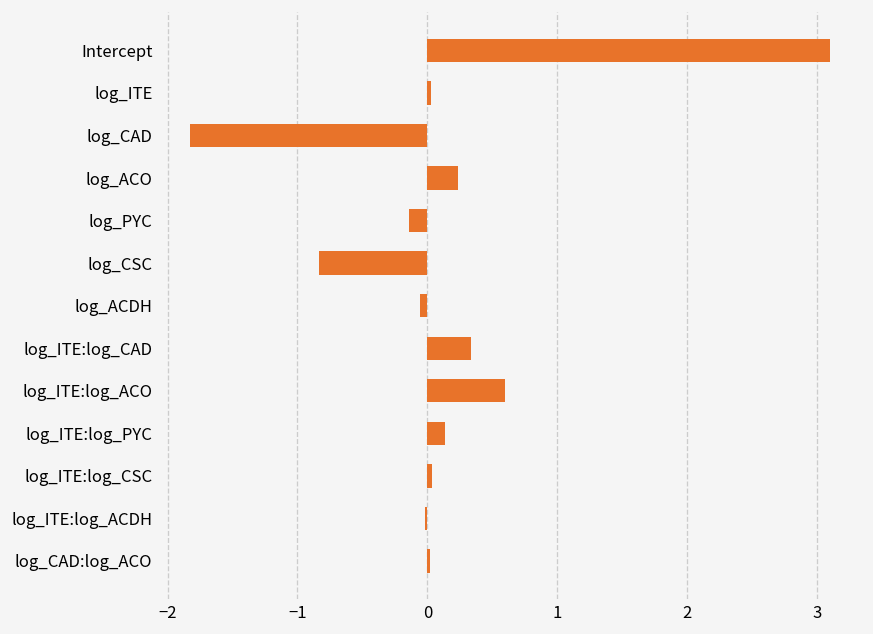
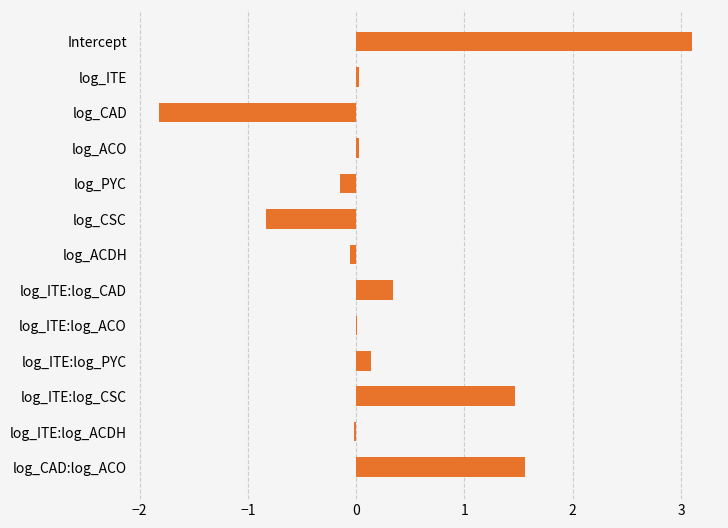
  {
    "Intercept": 3.10,
    "log_ITE": 0.03,
    "log_CAD": -1.83,
-   "log_ACO": 0.23,
+   "log_ACO": 0.02,
    "log_PYC": -0.15,
    "log_CSC": -0.83,
    "log_ACDH": -0.06,
    "log_ITE:log_CAD": 0.34,
-   "log_ITE:log_ACO": 0.60,
+   "log_ITE:log_ACO": 0.00,
    "log_ITE:log_PYC": 0.14,
-   "log_ITE:log_CSC": 0.03,
-   "log_CAD:log_ACO": 0.02
+   "log_ITE:log_CSC": 1.47,
+   "log_CAD:log_ACO": 1.56
  }
